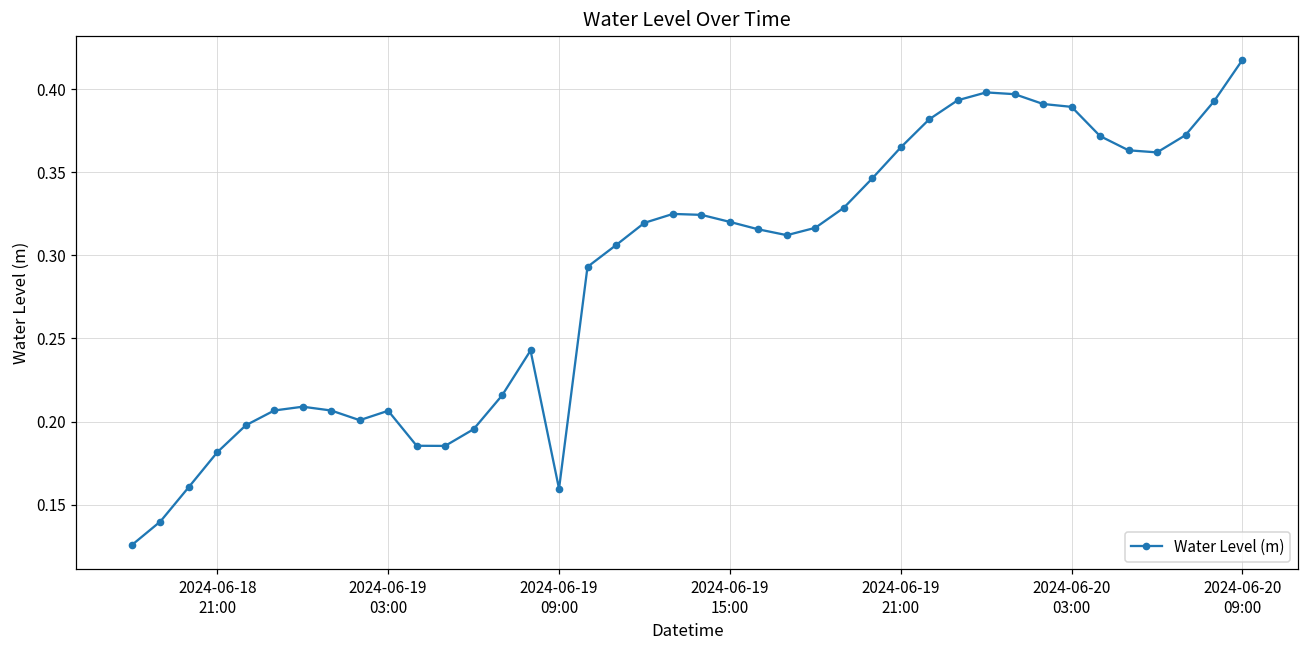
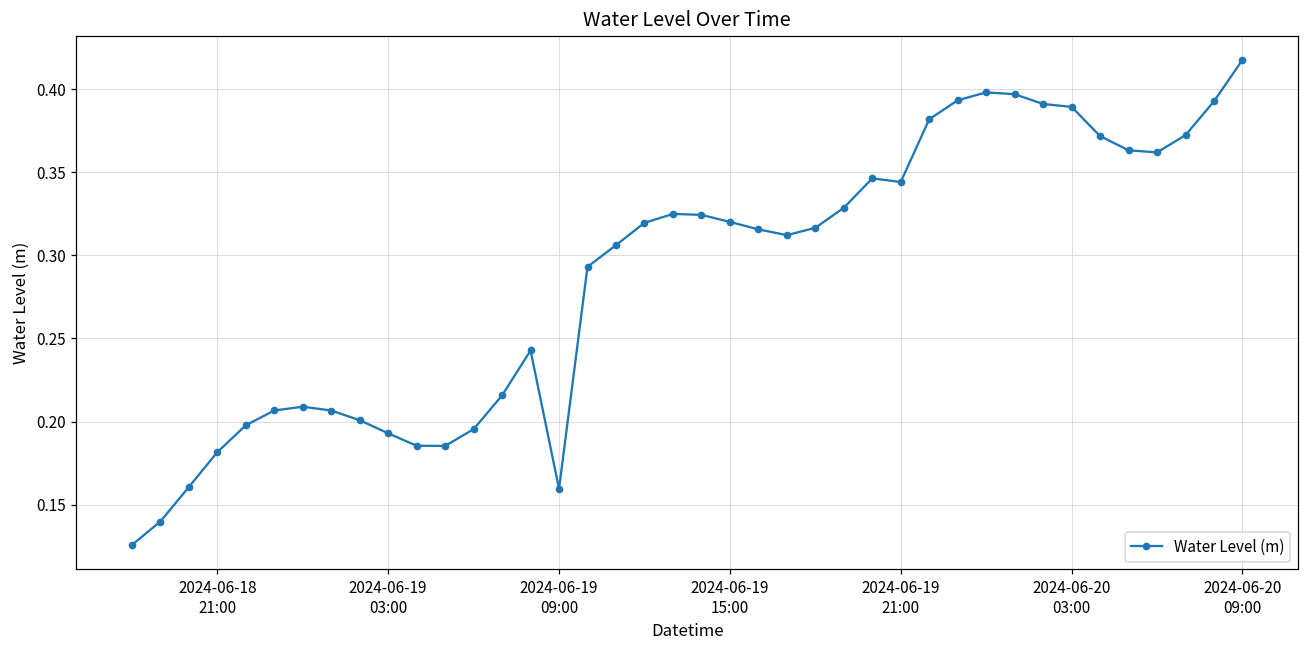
  {
    "2024-06-18 21:00": 0.182,
-   "2024-06-19 03:00": 0.206,
+   "2024-06-19 03:00": 0.193,
    "2024-06-19 09:00": 0.160,
    "2024-06-19 15:00": 0.320,
-   "2024-06-19 21:00": 0.365,
+   "2024-06-19 21:00": 0.344,
    "2024-06-20 03:00": 0.389,
    "2024-06-20 09:00": 0.418
  }
